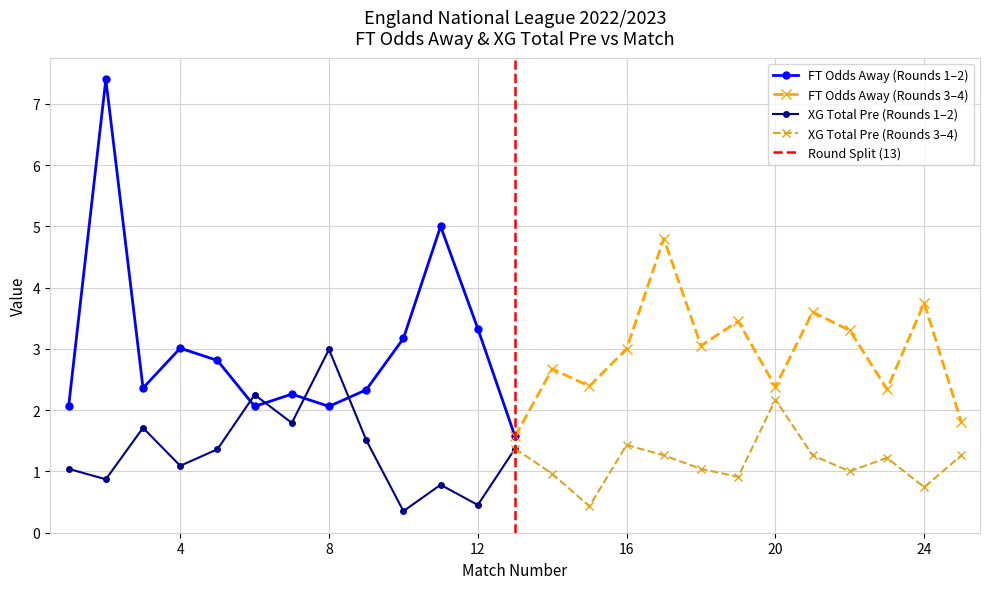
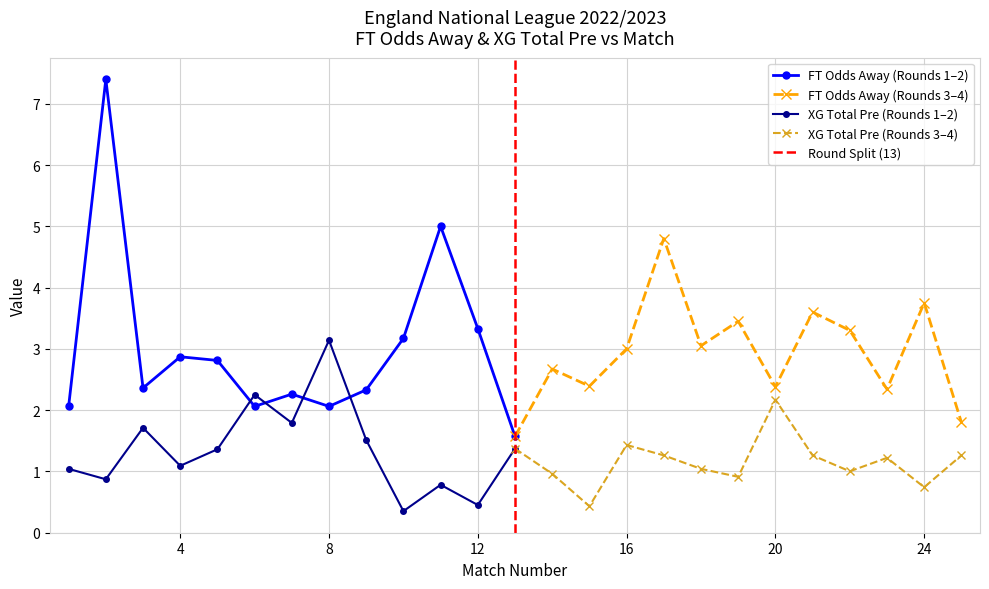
  {
    "FT Odds Away (Rounds 1–2)": {
-     "4": 3.0,
+     "4": 2.9,
      "8": 2.1,
      "12": 3.3
    },
    "XG Total Pre (Rounds 1–2)": {
      "4": 1.1,
-     "8": 3.0,
+     "8": 3.1,
      "12": 0.5
    }
  }
